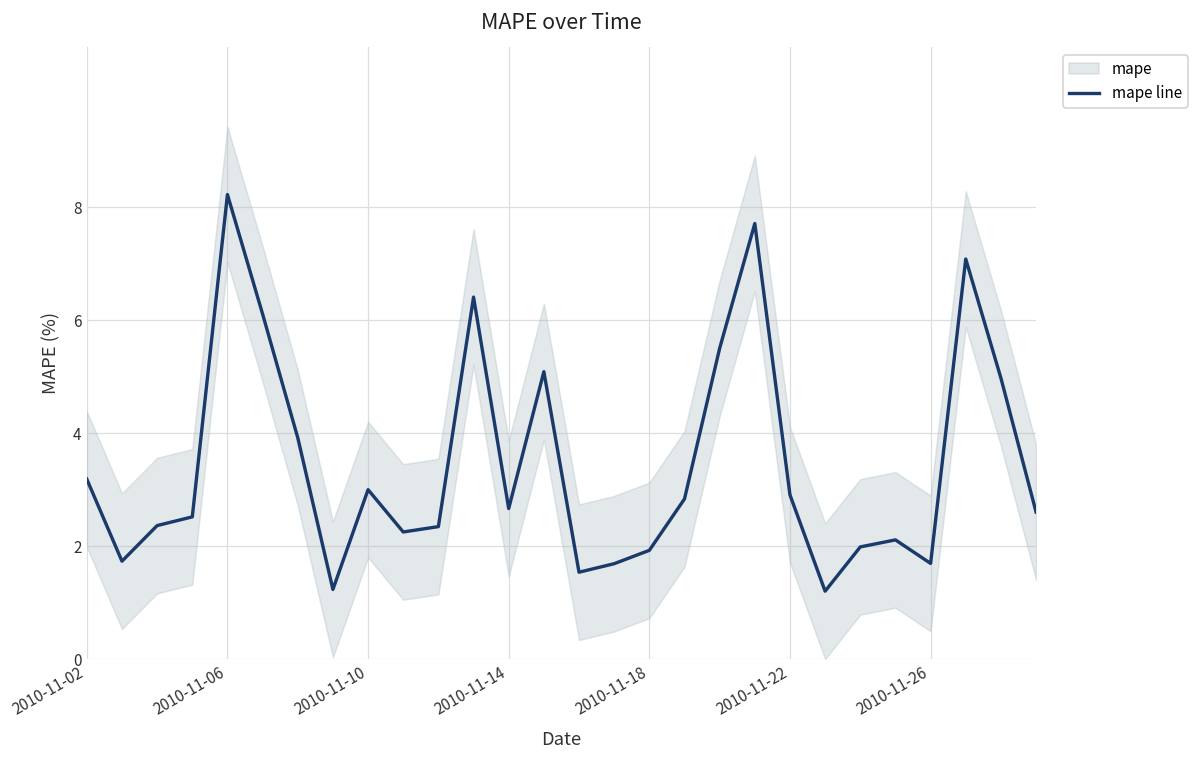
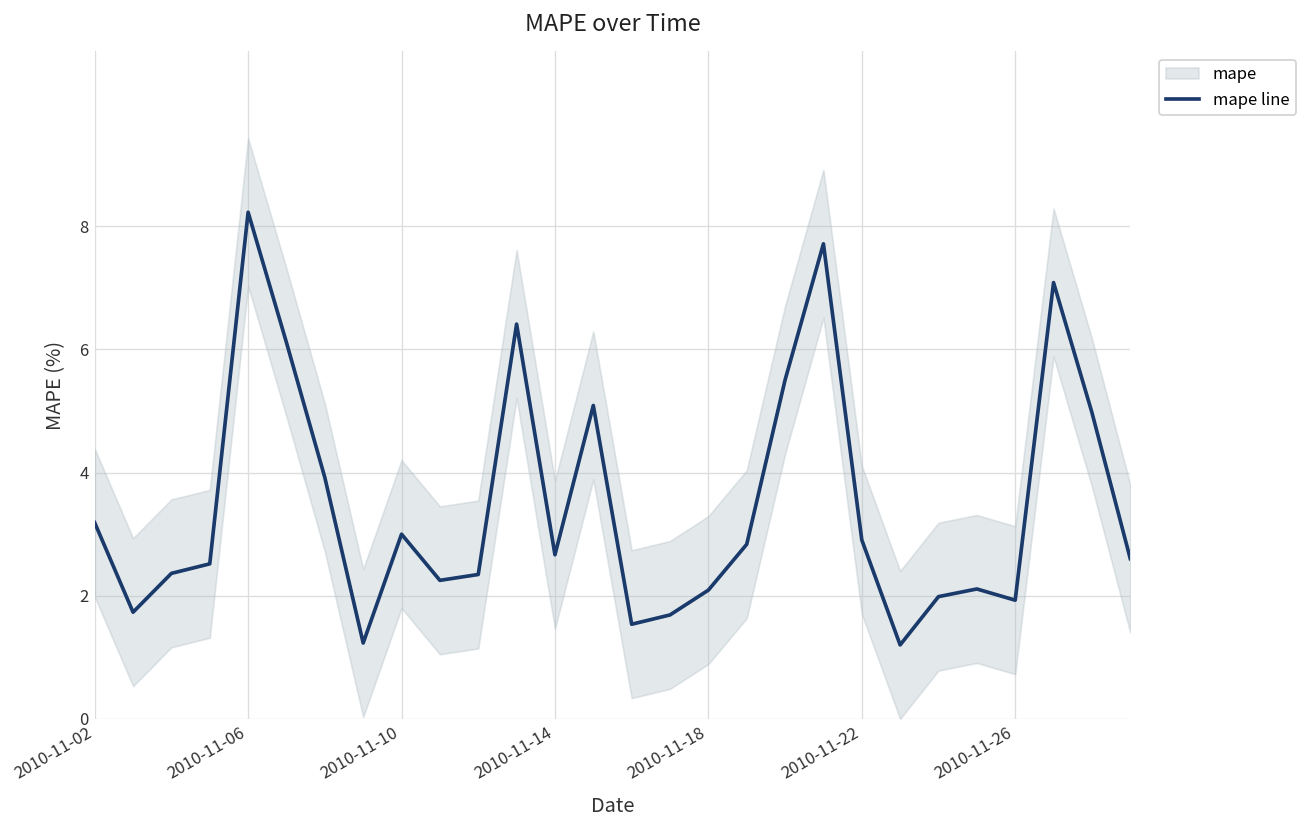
  {
    "mape line": {
      "2010-11-02": 3.2,
      "2010-11-06": 8.2,
      "2010-11-10": 3.0,
      "2010-11-14": 2.7,
-     "2010-11-18": 1.9,
+     "2010-11-18": 2.1,
      "2010-11-22": 2.9,
-     "2010-11-26": 1.7
+     "2010-11-26": 1.9
    }
  }
